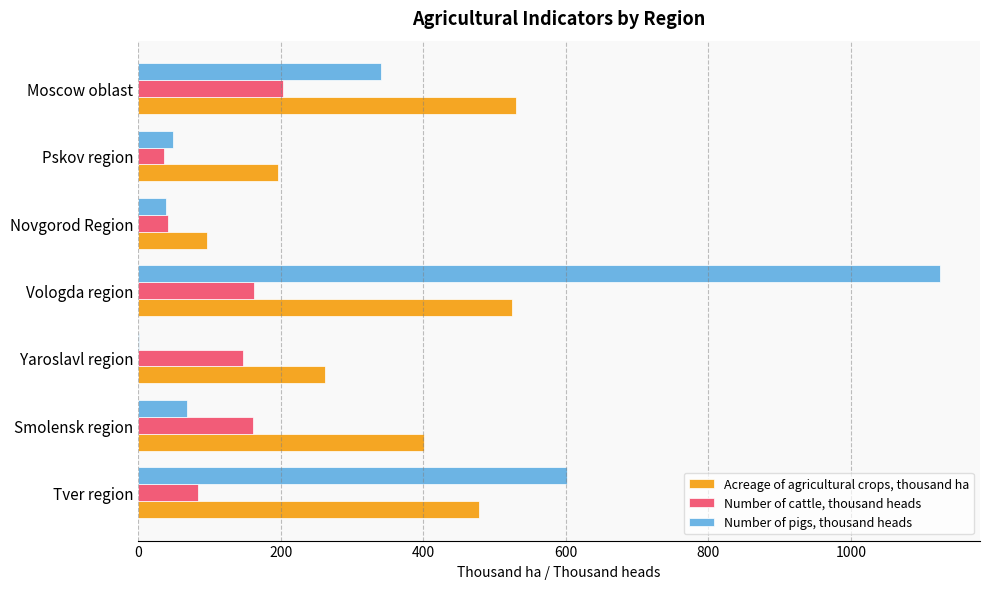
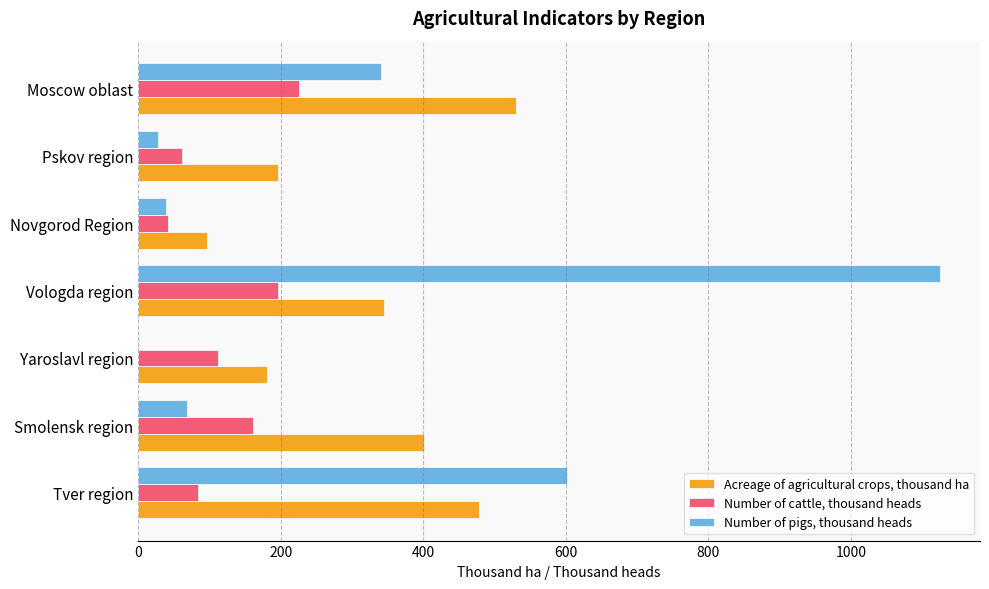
  {
    "Acreage of agricultural crops, thousand ha": {
      "Moscow oblast": 530,
      "Pskov region": 200,
      "Novgorod Region": 100,
-     "Vologda region": 520,
-     "Yaroslavl region": 260,
+     "Vologda region": 340,
+     "Yaroslavl region": 180,
      "Smolensk region": 400,
      "Tver region": 480
    },
    "Number of cattle, thousand heads": {
-     "Moscow oblast": 200,
-     "Pskov region": 40,
+     "Moscow oblast": 230,
+     "Pskov region": 60,
      "Novgorod Region": 40,
-     "Vologda region": 160,
-     "Yaroslavl region": 150,
+     "Vologda region": 200,
+     "Yaroslavl region": 110,
      "Smolensk region": 160,
      "Tver region": 80
    },
    "Number of pigs, thousand heads": {
      "Moscow oblast": 340,
-     "Pskov region": 50,
+     "Pskov region": 30,
      "Novgorod Region": 40,
      "Vologda region": 1130,
      "Smolensk region": 70,
      "Tver region": 600
    }
  }
